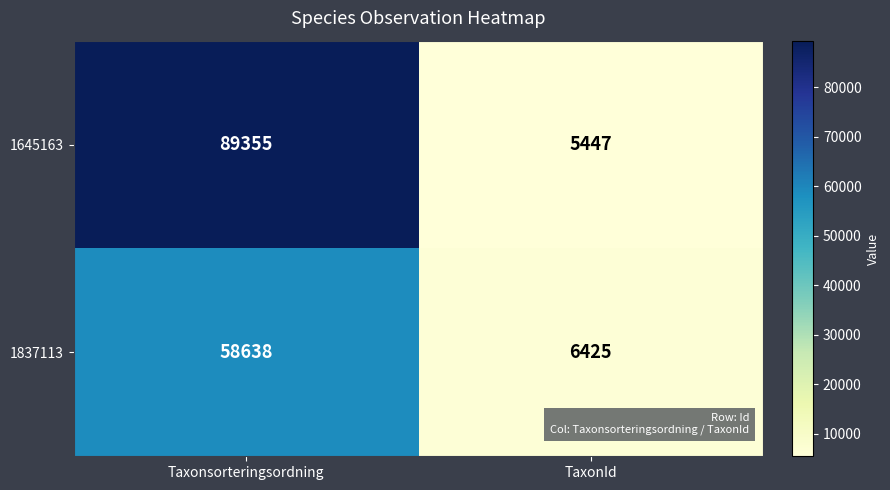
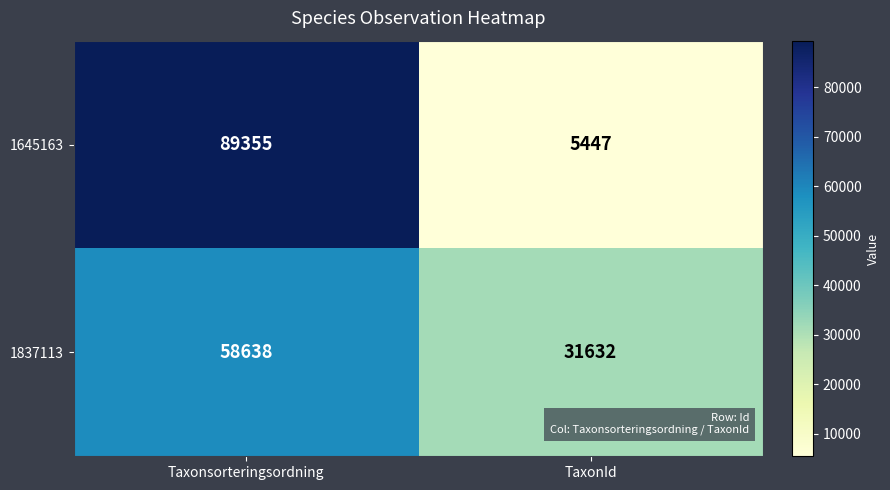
  {
    "1645163": {
      "Taxonsorteringsordning": 89355,
      "TaxonId": 5447
    },
    "1837113": {
      "Taxonsorteringsordning": 58638,
-     "TaxonId": 6425
+     "TaxonId": 31632
    }
  }
